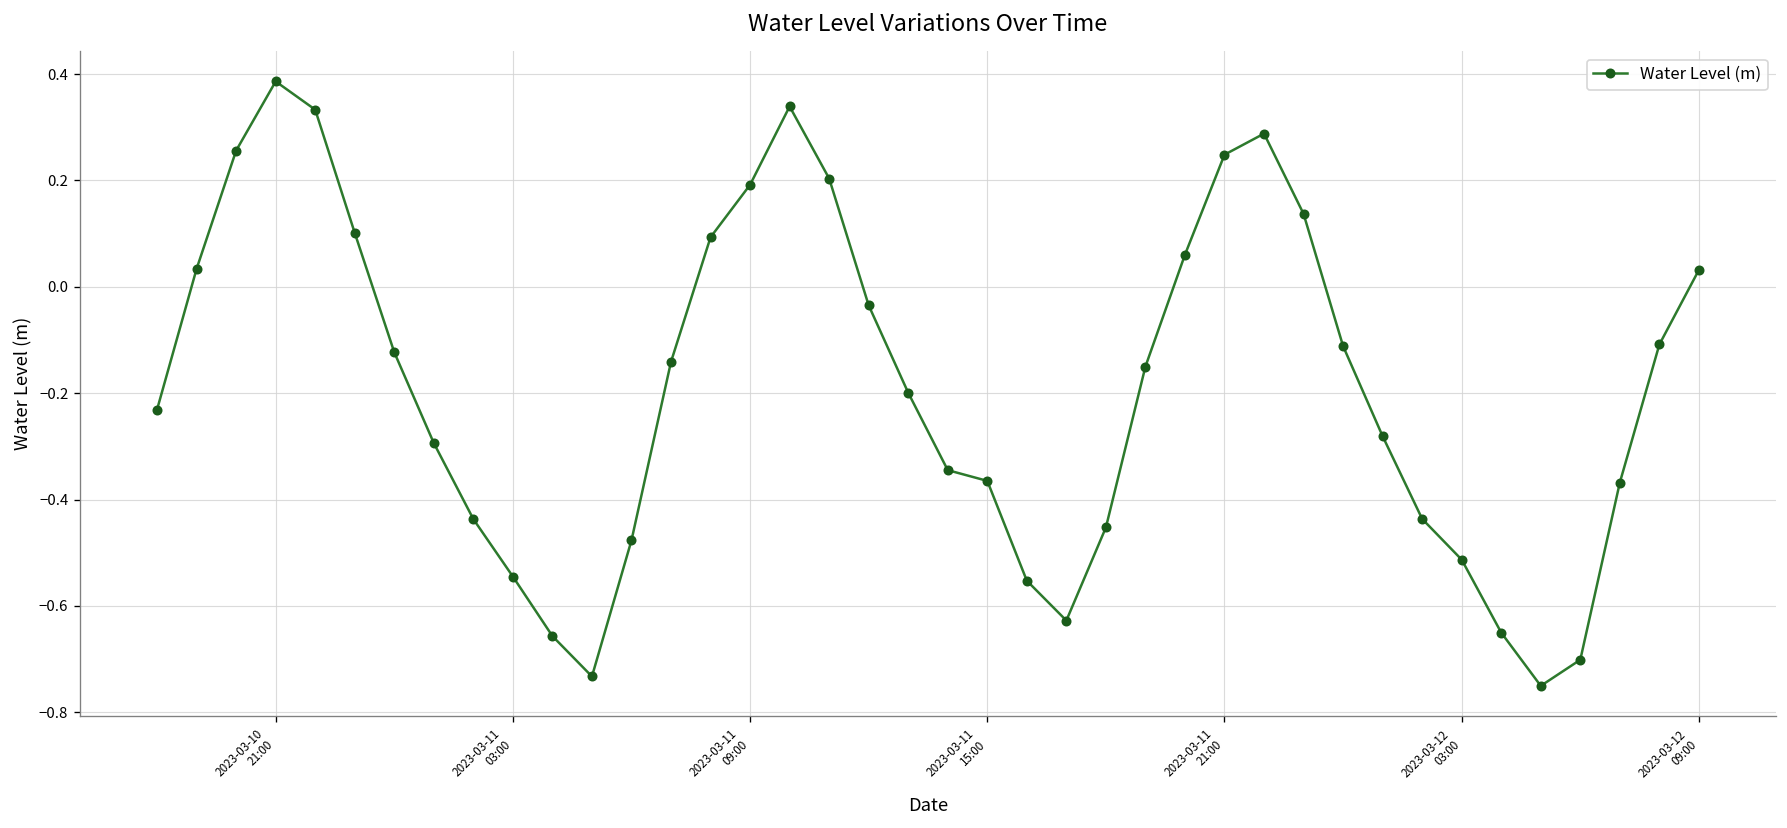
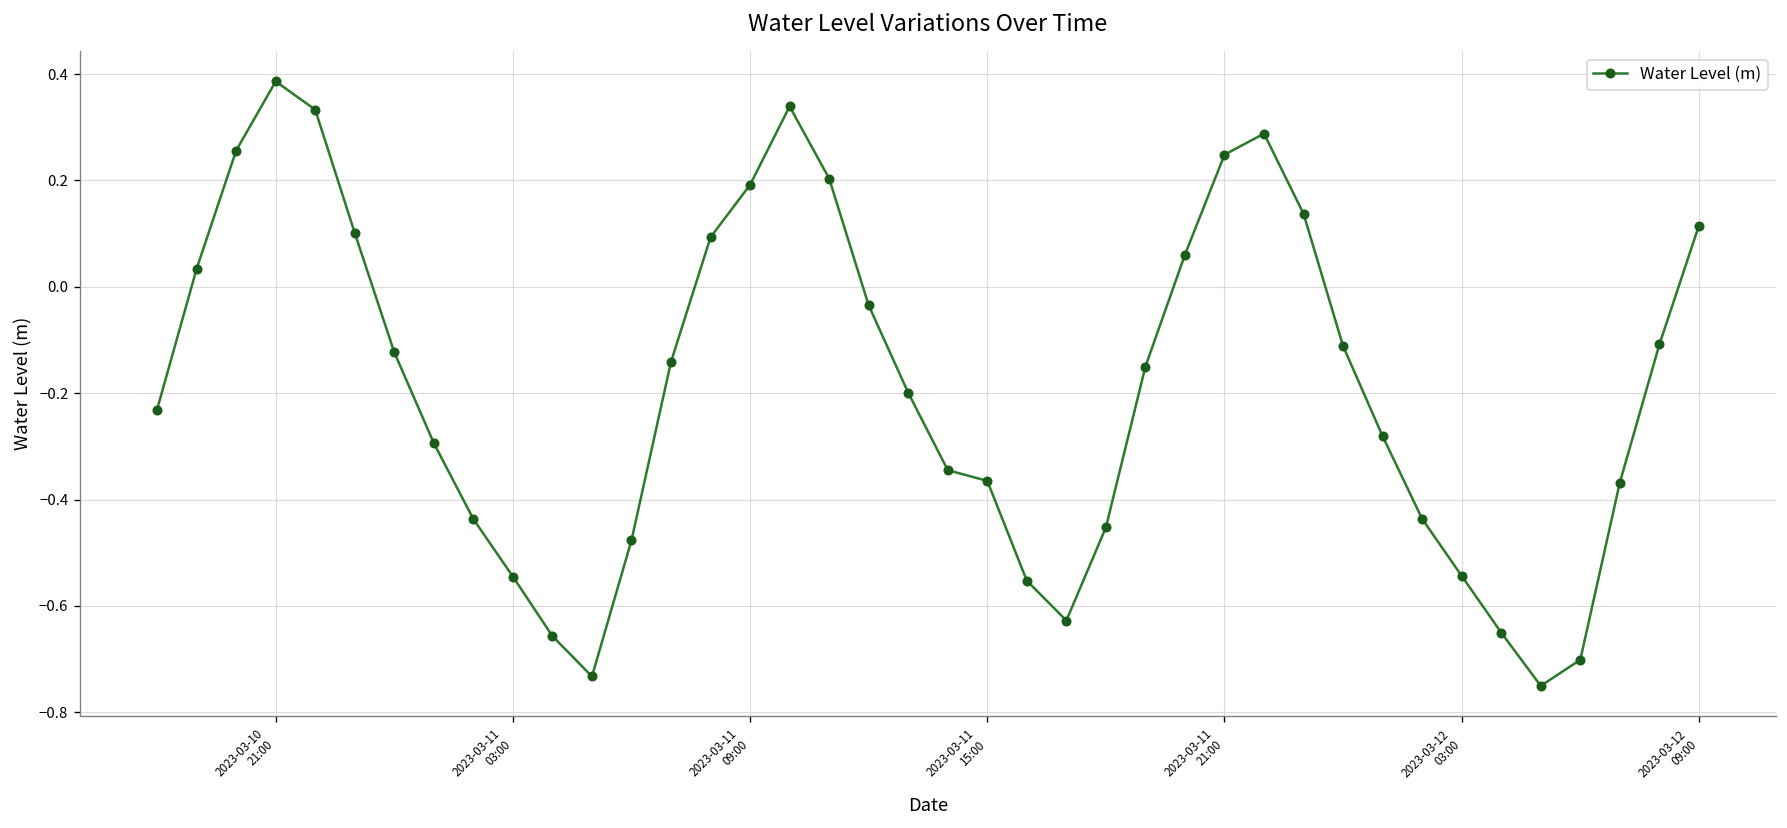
  {
    "2023-03-10 21:00": 0.39,
    "2023-03-11 03:00": -0.54,
    "2023-03-11 09:00": 0.19,
    "2023-03-11 15:00": -0.36,
    "2023-03-11 21:00": 0.25,
-   "2023-03-12 03:00": -0.51,
-   "2023-03-12 09:00": 0.03
+   "2023-03-12 03:00": -0.54,
+   "2023-03-12 09:00": 0.12
  }
